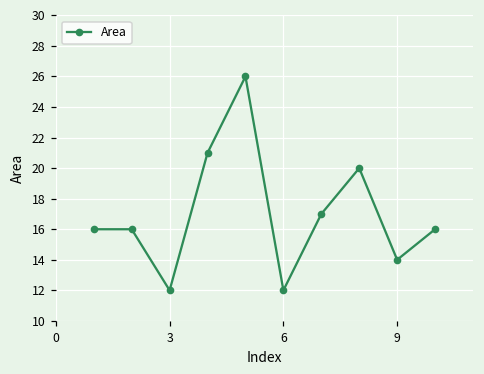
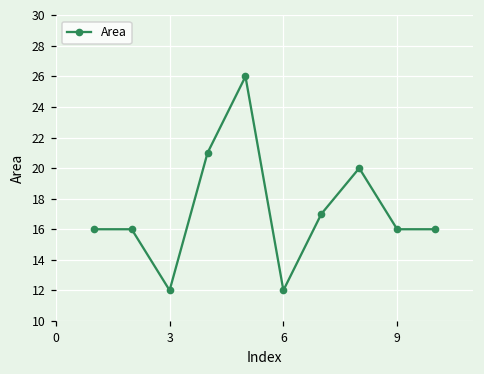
  {
    "3": 12,
    "6": 12,
-   "9": 14
+   "9": 16
  }
